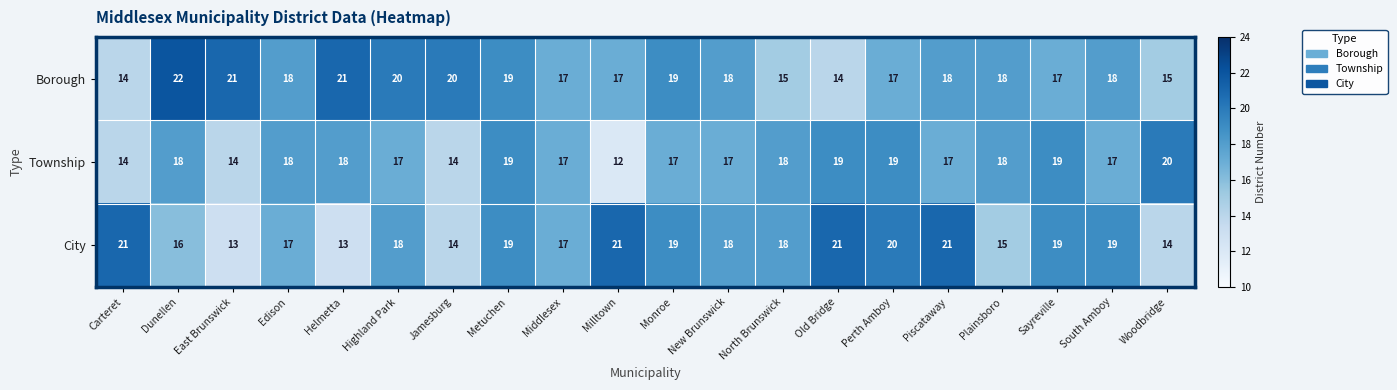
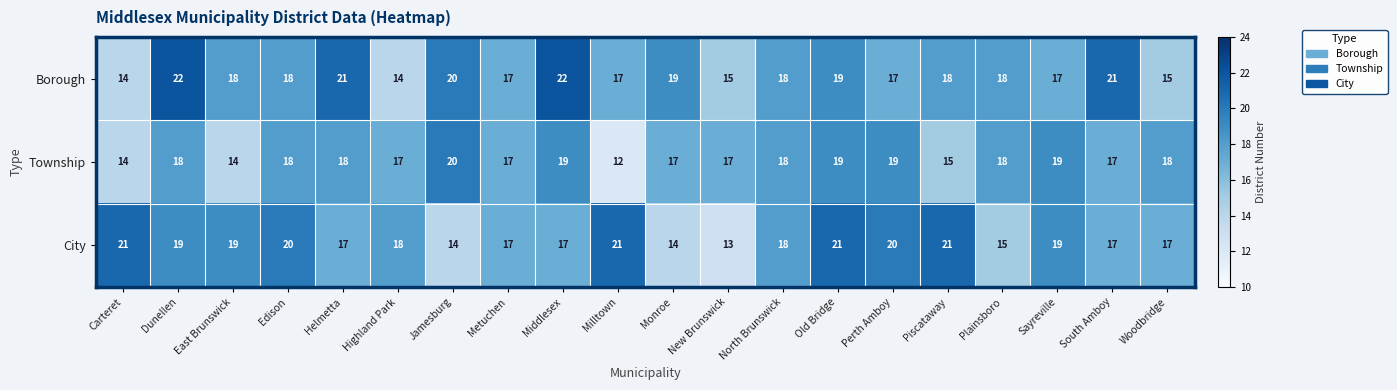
  {
    "Borough": {
      "Carteret": 14,
      "Dunellen": 22,
-     "East Brunswick": 21,
+     "East Brunswick": 18,
      "Edison": 18,
      "Helmetta": 21,
-     "Highland Park": 20,
+     "Highland Park": 14,
      "Jamesburg": 20,
-     "Metuchen": 19,
-     "Middlesex": 17,
+     "Metuchen": 17,
+     "Middlesex": 22,
      "Milltown": 17,
      "Monroe": 19,
-     "New Brunswick": 18,
-     "North Brunswick": 15,
-     "Old Bridge": 14,
+     "New Brunswick": 15,
+     "North Brunswick": 18,
+     "Old Bridge": 19,
      "Perth Amboy": 17,
      "Piscataway": 18,
      "Plainsboro": 18,
      "Sayreville": 17,
-     "South Amboy": 18,
+     "South Amboy": 21,
      "Woodbridge": 15
    },
    "Township": {
      "Carteret": 14,
      "Dunellen": 18,
      "East Brunswick": 14,
      "Edison": 18,
      "Helmetta": 18,
      "Highland Park": 17,
-     "Jamesburg": 14,
-     "Metuchen": 19,
-     "Middlesex": 17,
+     "Jamesburg": 20,
+     "Metuchen": 17,
+     "Middlesex": 19,
      "Milltown": 12,
      "Monroe": 17,
      "New Brunswick": 17,
      "North Brunswick": 18,
      "Old Bridge": 19,
      "Perth Amboy": 19,
-     "Piscataway": 17,
+     "Piscataway": 15,
      "Plainsboro": 18,
      "Sayreville": 19,
      "South Amboy": 17,
-     "Woodbridge": 20
+     "Woodbridge": 18
    },
    "City": {
      "Carteret": 21,
-     "Dunellen": 16,
-     "East Brunswick": 13,
-     "Edison": 17,
-     "Helmetta": 13,
+     "Dunellen": 19,
+     "East Brunswick": 19,
+     "Edison": 20,
+     "Helmetta": 17,
      "Highland Park": 18,
      "Jamesburg": 14,
-     "Metuchen": 19,
+     "Metuchen": 17,
      "Middlesex": 17,
      "Milltown": 21,
-     "Monroe": 19,
-     "New Brunswick": 18,
+     "Monroe": 14,
+     "New Brunswick": 13,
      "North Brunswick": 18,
      "Old Bridge": 21,
      "Perth Amboy": 20,
      "Piscataway": 21,
      "Plainsboro": 15,
      "Sayreville": 19,
-     "South Amboy": 19,
-     "Woodbridge": 14
+     "South Amboy": 17,
+     "Woodbridge": 17
    }
  }
